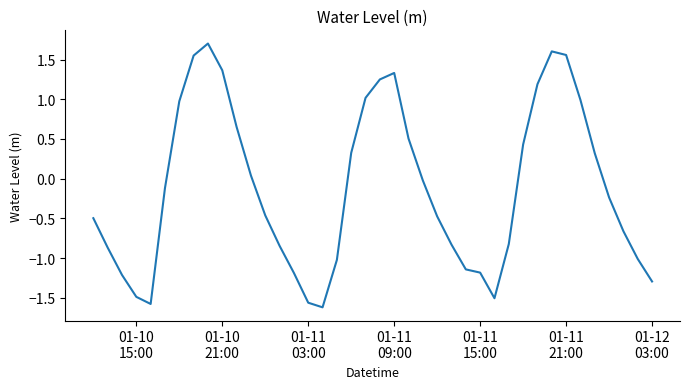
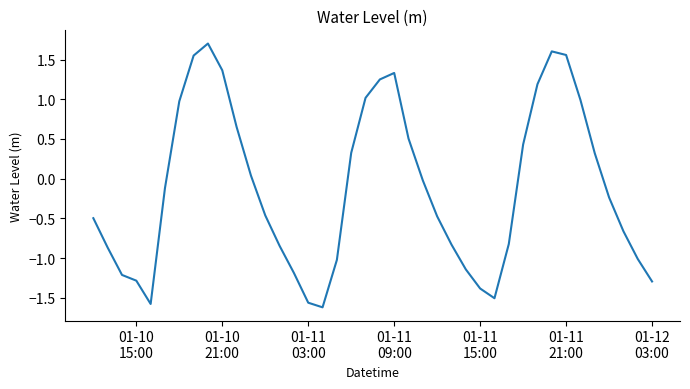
  {
-   "01-10 15:00": -1.5,
+   "01-10 15:00": -1.3,
    "01-10 21:00": 1.4,
    "01-11 03:00": -1.6,
    "01-11 09:00": 1.3,
-   "01-11 15:00": -1.2,
+   "01-11 15:00": -1.4,
    "01-11 21:00": 1.6,
    "01-12 03:00": -1.3
  }
